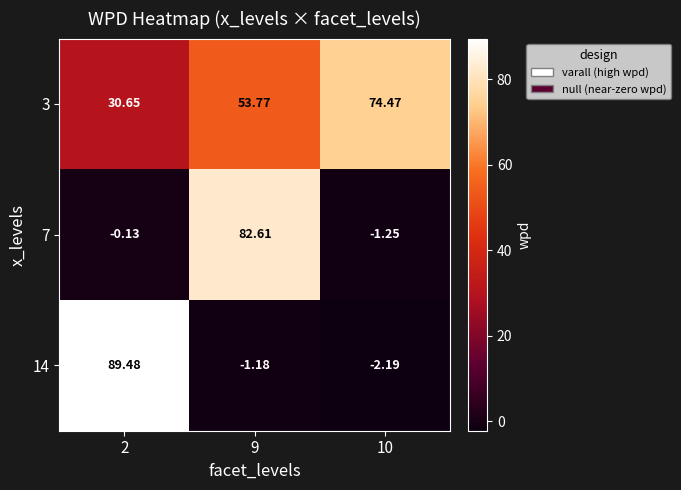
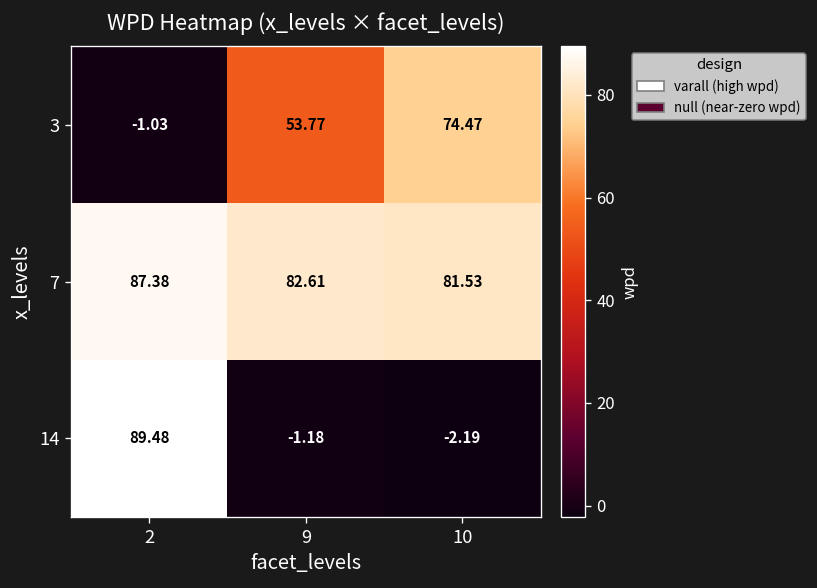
  {
    "3": {
-     "2": 30.65,
+     "2": -1.03,
      "9": 53.77,
      "10": 74.47
    },
    "7": {
-     "2": -0.13,
+     "2": 87.38,
      "9": 82.61,
-     "10": -1.25
+     "10": 81.53
    },
    "14": {
      "2": 89.48,
      "9": -1.18,
      "10": -2.19
    }
  }
